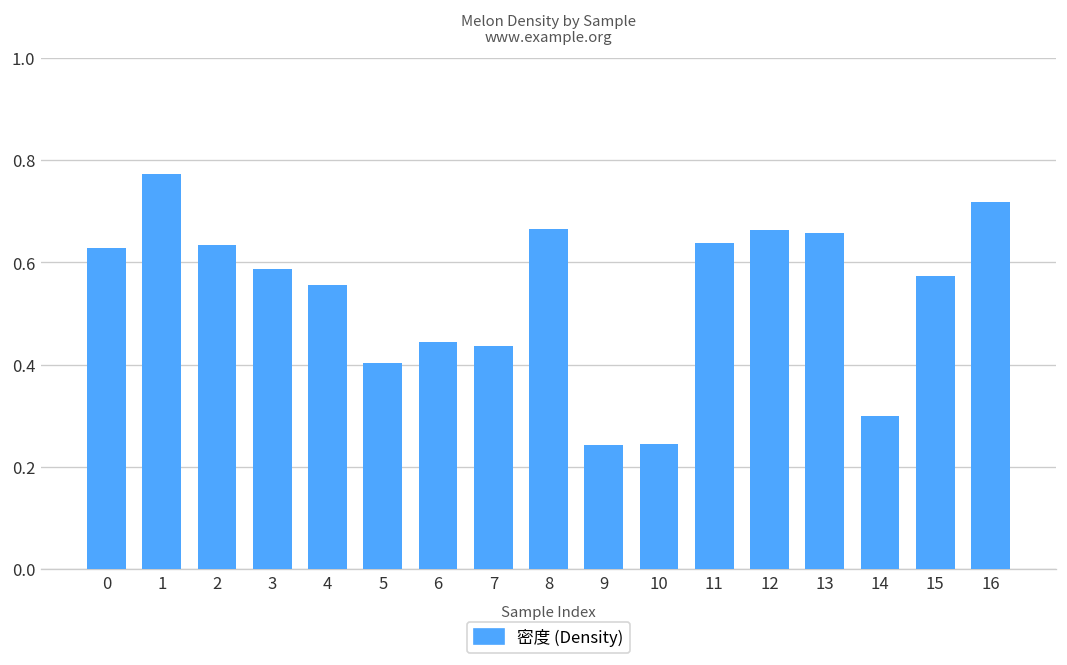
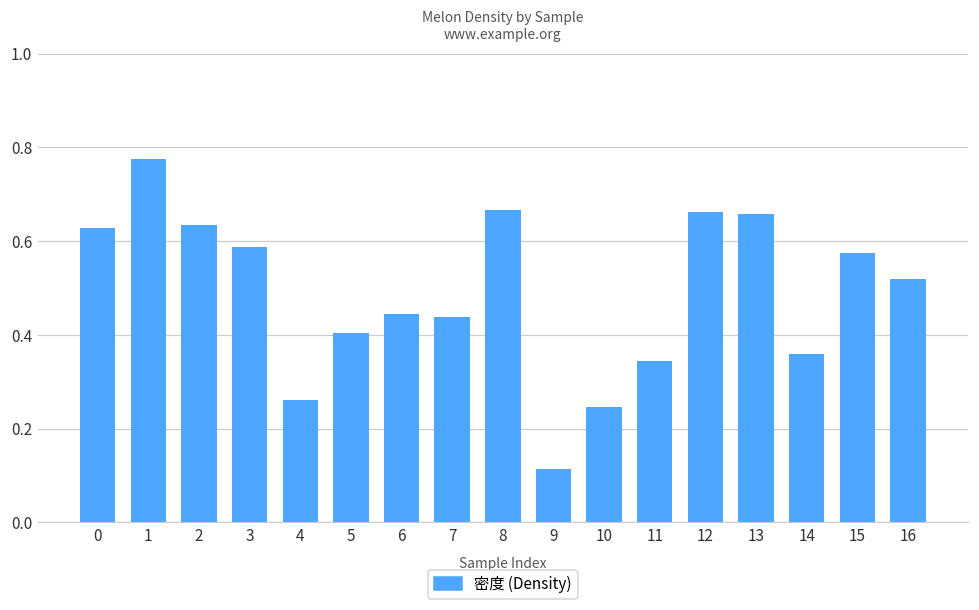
  {
    "0": 0.63,
    "1": 0.77,
    "2": 0.63,
    "3": 0.59,
-   "4": 0.56,
+   "4": 0.26,
    "5": 0.40,
    "6": 0.45,
    "7": 0.44,
    "8": 0.67,
-   "9": 0.24,
+   "9": 0.11,
    "10": 0.25,
-   "11": 0.64,
+   "11": 0.34,
    "12": 0.66,
    "13": 0.66,
-   "14": 0.30,
+   "14": 0.36,
    "15": 0.57,
-   "16": 0.72
+   "16": 0.52
  }
